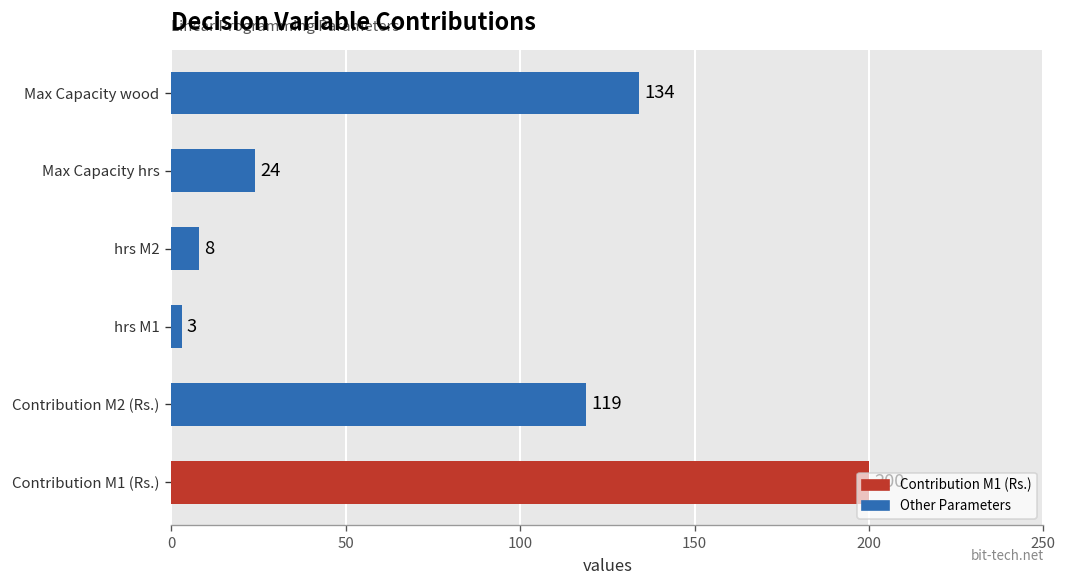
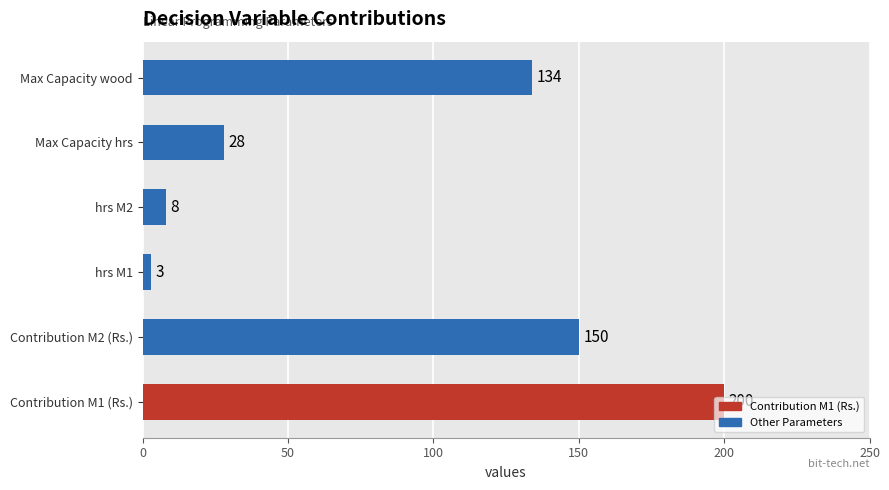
  {
    "Max Capacity wood": 134,
-   "Max Capacity hrs": 24,
+   "Max Capacity hrs": 28,
    "hrs M2": 8,
    "hrs M1": 3,
-   "Contribution M2 (Rs.)": 119
+   "Contribution M2 (Rs.)": 150
  }
